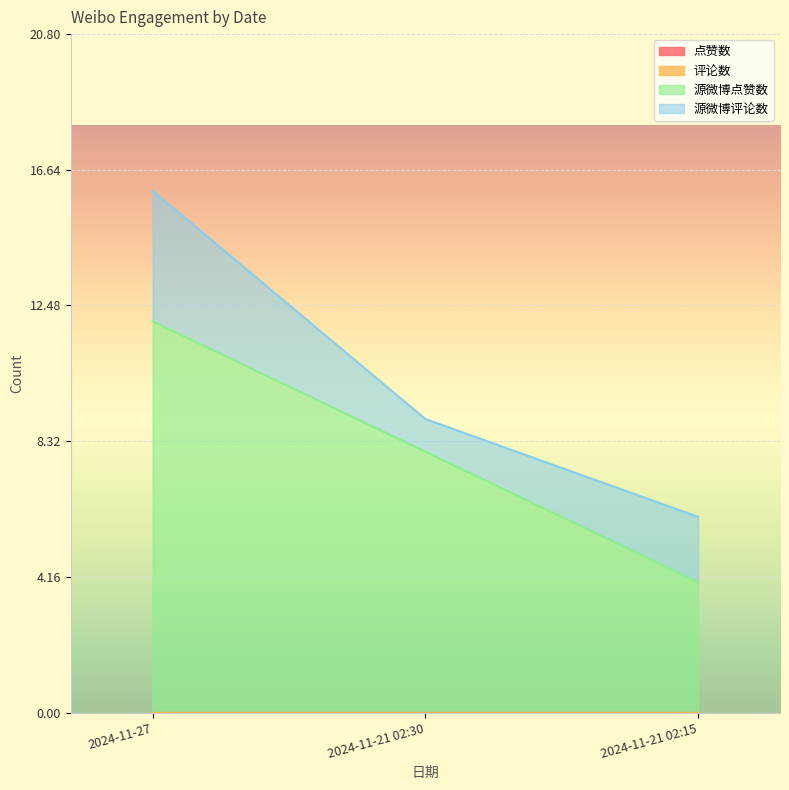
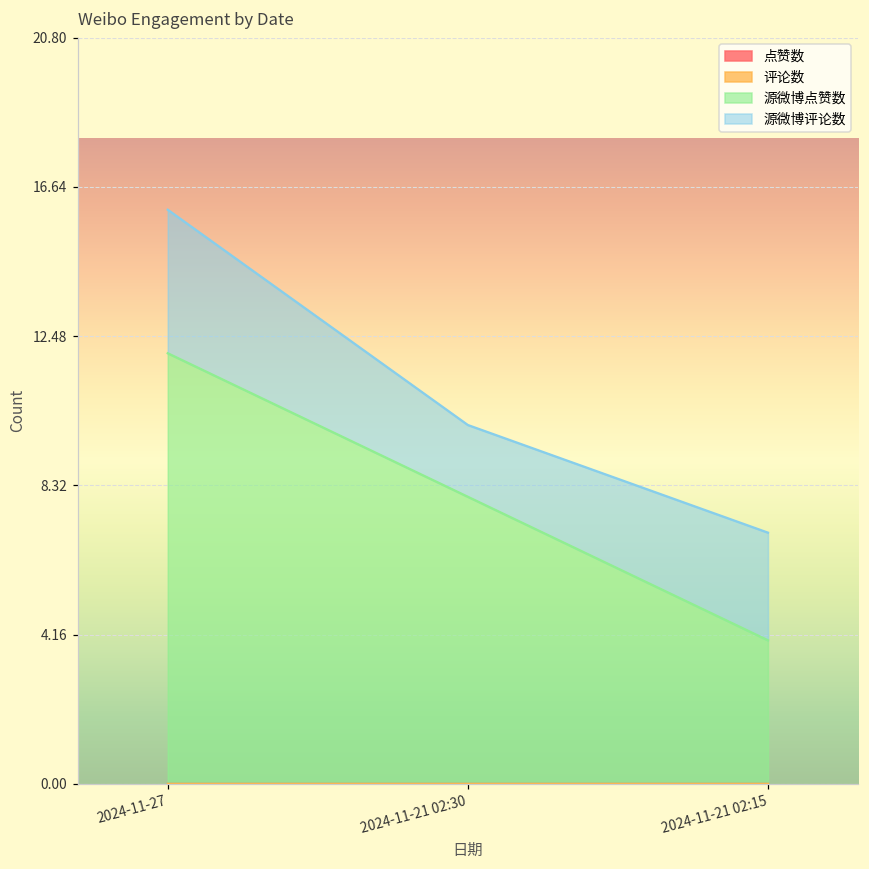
  {
    "评论数": {
      "2024-11-27": 0,
      "2024-11-21 02:30": 0,
      "2024-11-21 02:15": 0
    },
    "源微博点赞数": {
      "2024-11-27": 12,
      "2024-11-21 02:30": 8,
      "2024-11-21 02:15": 4
    },
    "源微博评论数": {
      "2024-11-27": 4,
-     "2024-11-21 02:30": 1,
-     "2024-11-21 02:15": 2
+     "2024-11-21 02:30": 2,
+     "2024-11-21 02:15": 3
    }
  }
